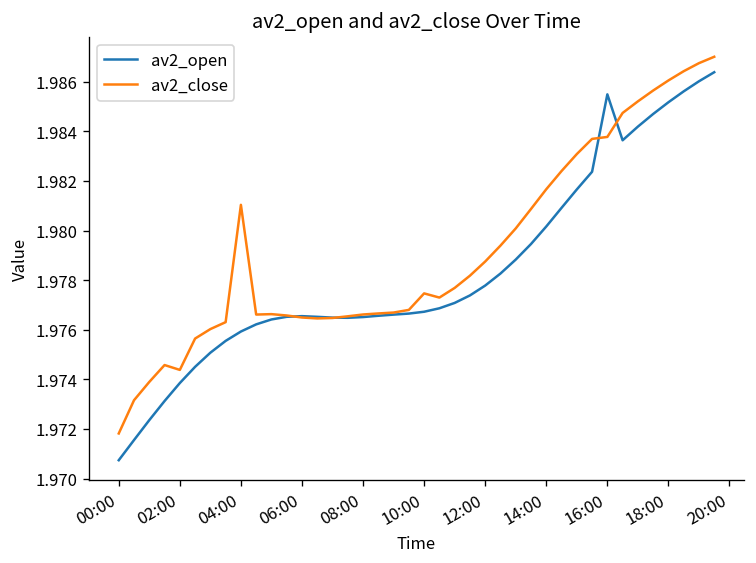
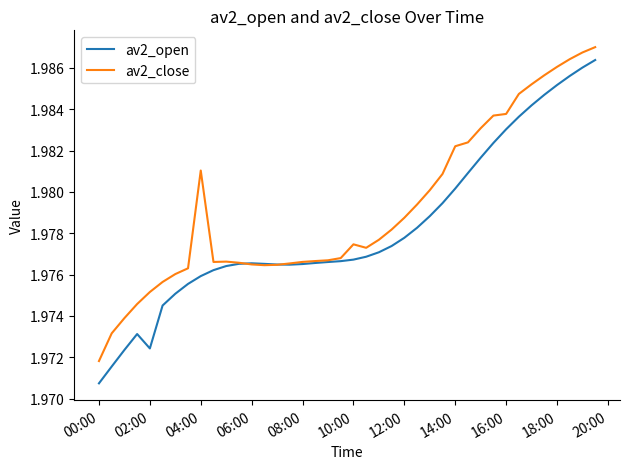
  {
    "av2_open": {
      "00:00": 1.9707,
-     "02:00": 1.9739,
+     "02:00": 1.9724,
      "04:00": 1.9759,
      "10:00": 1.9767,
      "12:00": 1.9778,
      "14:00": 1.9802,
-     "16:00": 1.9855,
+     "16:00": 1.9830,
      "18:00": 1.9852
    },
    "av2_close": {
      "00:00": 1.9718,
-     "02:00": 1.9744,
+     "02:00": 1.9752,
      "04:00": 1.9810,
      "10:00": 1.9775,
      "12:00": 1.9788,
-     "14:00": 1.9817,
+     "14:00": 1.9822,
      "16:00": 1.9838,
      "18:00": 1.9861
    }
  }
